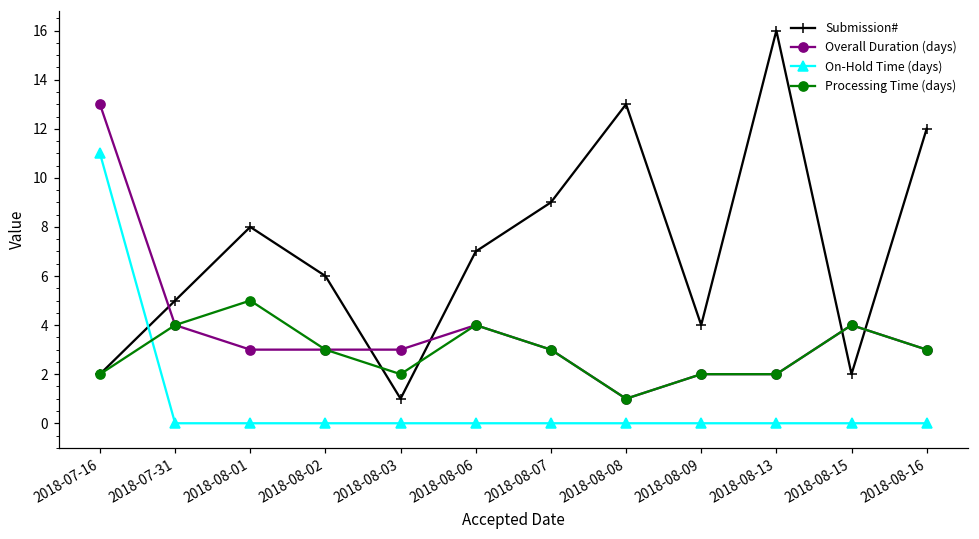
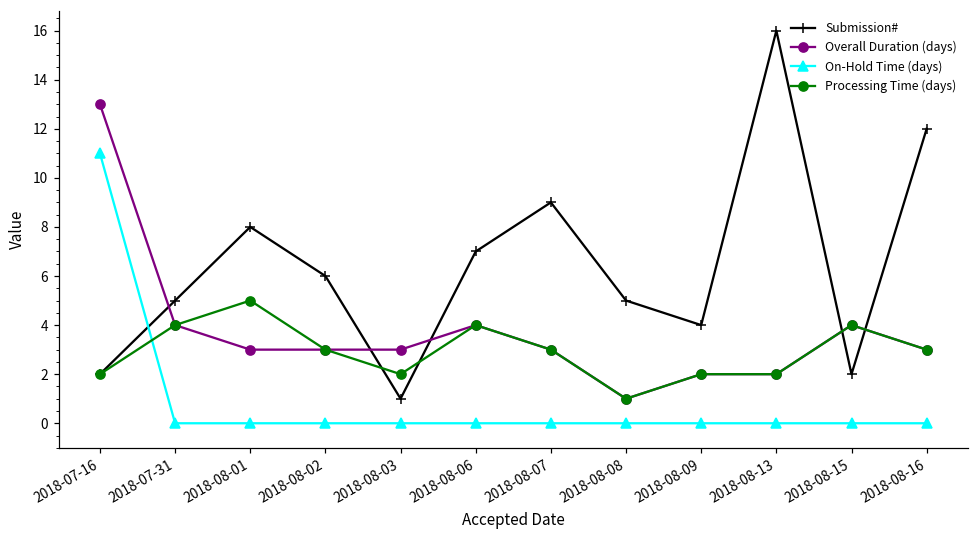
  {
    "Submission#": {
      "2018-07-31": 5,
      "2018-08-01": 8,
      "2018-08-02": 6,
      "2018-08-03": 1,
      "2018-08-06": 7,
      "2018-08-07": 9,
-     "2018-08-08": 13,
+     "2018-08-08": 5,
      "2018-08-09": 4,
      "2018-08-13": 16,
      "2018-08-15": 2,
      "2018-08-16": 12
    },
    "Overall Duration (days)": {
      "2018-07-16": 13,
      "2018-08-01": 3,
      "2018-08-03": 3
    },
    "On-Hold Time (days)": {
      "2018-07-16": 11,
      "2018-07-31": 0,
      "2018-08-01": 0,
      "2018-08-02": 0,
      "2018-08-03": 0,
      "2018-08-06": 0,
      "2018-08-07": 0,
      "2018-08-08": 0,
      "2018-08-09": 0,
      "2018-08-13": 0,
      "2018-08-15": 0,
      "2018-08-16": 0
    },
    "Processing Time (days)": {
      "2018-08-01": 5,
      "2018-08-03": 2
    }
  }
